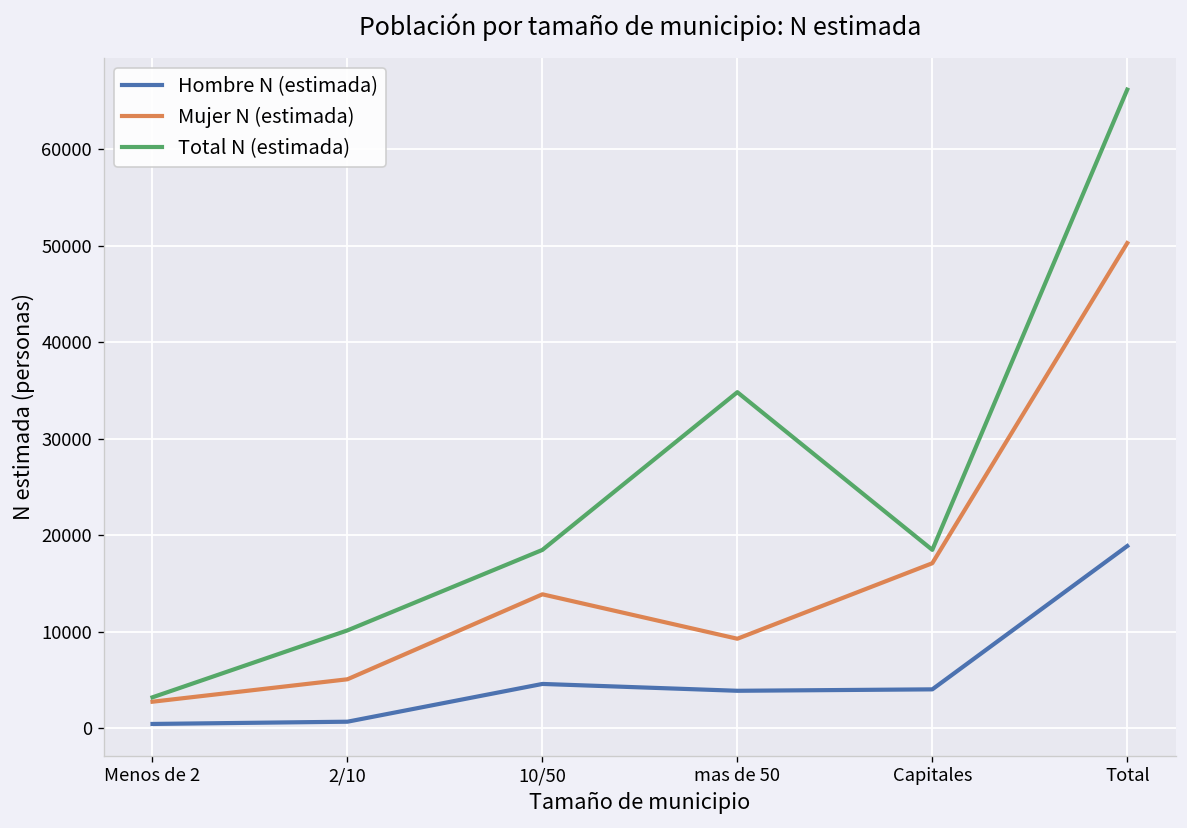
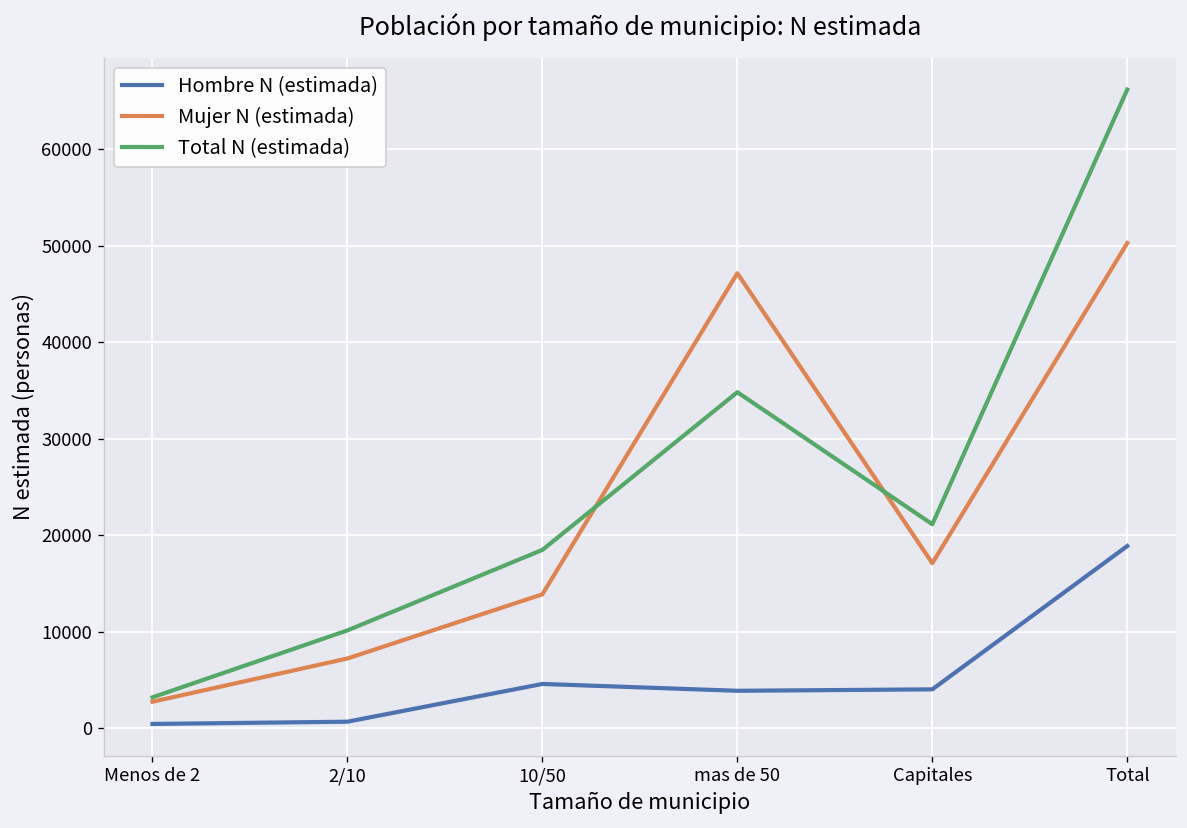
  {
    "Hombre N (estimada)": {
      "Menos de 2": 0,
      "2/10": 1000,
      "10/50": 5000,
      "mas de 50": 4000,
      "Capitales": 4000,
      "Total": 19000
    },
    "Mujer N (estimada)": {
      "Menos de 2": 3000,
-     "2/10": 5000,
+     "2/10": 7000,
      "10/50": 14000,
-     "mas de 50": 9000,
+     "mas de 50": 47000,
      "Capitales": 17000,
      "Total": 50000
    },
    "Total N (estimada)": {
      "Menos de 2": 3000,
      "2/10": 10000,
      "10/50": 18000,
      "mas de 50": 35000,
-     "Capitales": 18000,
+     "Capitales": 21000,
      "Total": 66000
    }
  }
